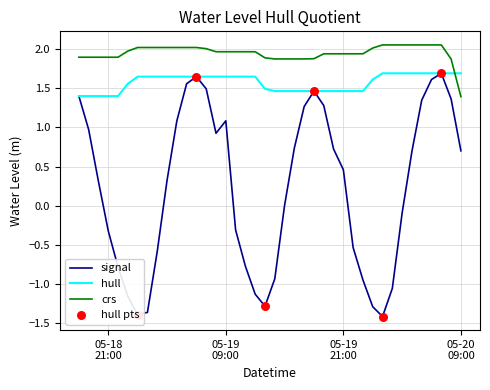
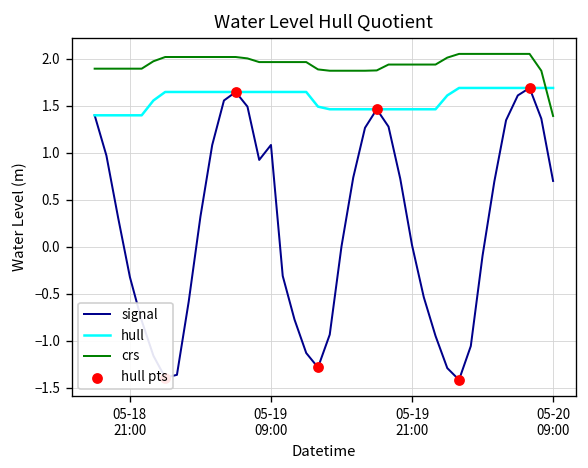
  {
    "signal": {
      "05-18 21:00": -0.3,
      "05-19 09:00": 1.1,
-     "05-19 21:00": 0.5,
+     "05-19 21:00": 0.0,
      "05-20 09:00": 0.7
    },
    "hull": {
      "05-18 21:00": 1.4,
      "05-19 09:00": 1.6,
      "05-19 21:00": 1.5,
      "05-20 09:00": 1.7
    },
    "crs": {
      "05-18 21:00": 1.9,
      "05-19 09:00": 2.0,
      "05-19 21:00": 1.9,
      "05-20 09:00": 1.4
    }
  }
